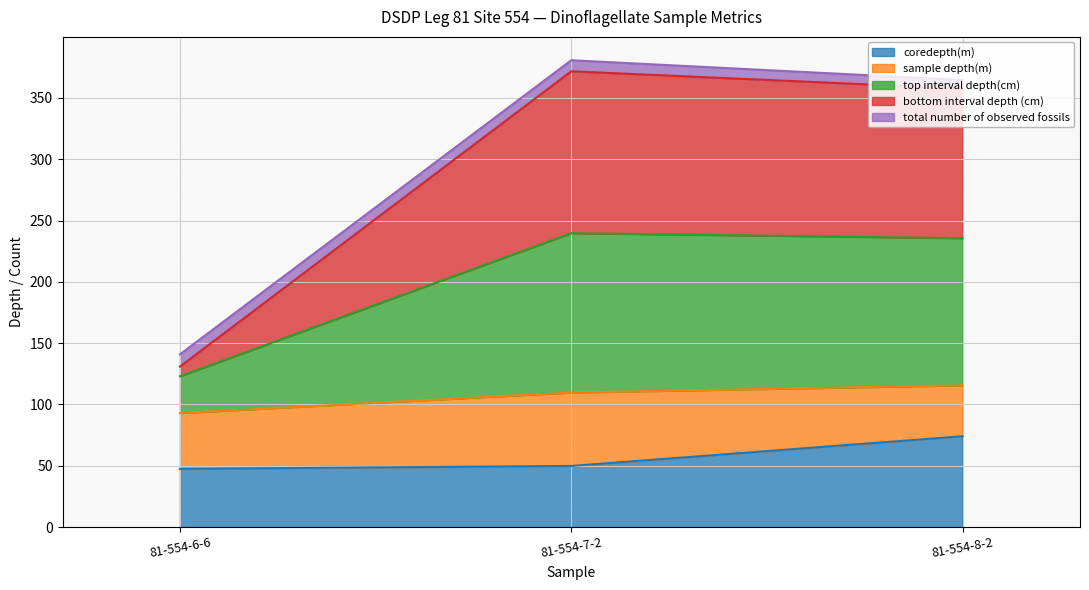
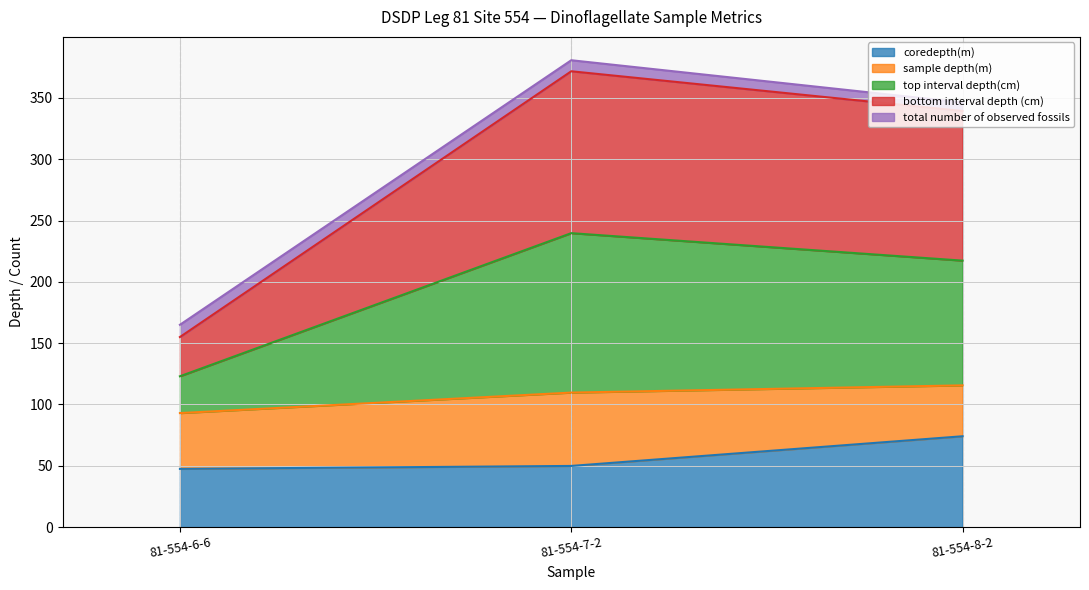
  {
    "coredepth(m)": {
      "81-554-6-6": 48,
      "81-554-7-2": 50,
      "81-554-8-2": 74
    },
    "sample depth(m)": {
      "81-554-6-6": 46,
      "81-554-7-2": 60,
      "81-554-8-2": 42
    },
    "top interval depth(cm)": {
      "81-554-6-6": 30,
      "81-554-7-2": 130,
-     "81-554-8-2": 120
+     "81-554-8-2": 102
    },
    "bottom interval depth (cm)": {
-     "81-554-6-6": 8,
+     "81-554-6-6": 32,
      "81-554-7-2": 132
    },
    "total number of observed fossils": {
      "81-554-6-6": 10,
      "81-554-7-2": 9
    }
  }
